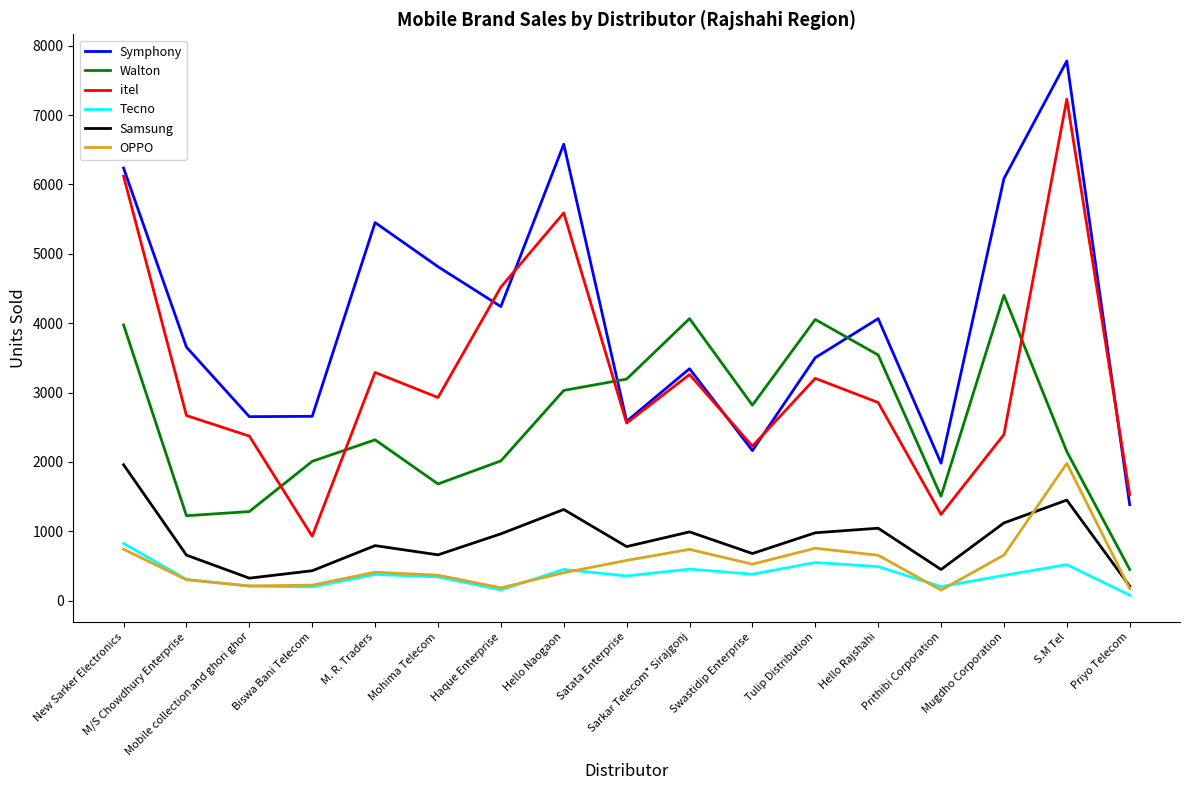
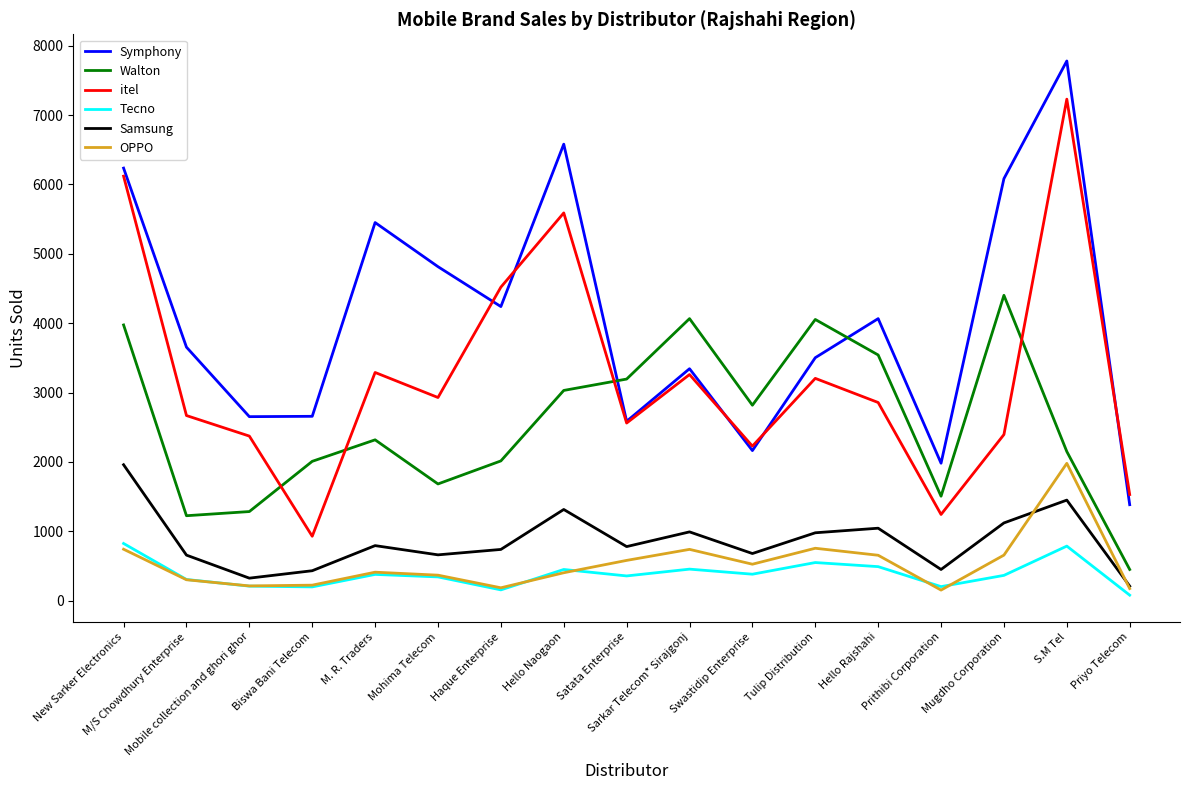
  {
    "Symphony": {
      "New Sarker Electronics": 6200,
      "M/S Chowdhury Enterprise": 3700,
      "Mobile collection and ghori ghor": 2700,
      "Biswa Bani Telecom": 2700,
      "M. R. Traders": 5500,
      "Mohima Telecom": 4800,
      "Haque Enterprise": 4200,
      "Hello Naogaon": 6600,
      "Sarkar Telecom* Sirajgonj": 3300,
      "Swastidip Enterprise": 2200,
      "Tulip Distribution": 3500,
      "Hello Rajshahi": 4100,
      "Prithibi Corporation": 2000,
      "Mugdho Corporation": 6100,
      "S.M Tel": 7800,
      "Priyo Telecom": 1400
    },
    "Walton": {
      "New Sarker Electronics": 4000,
      "M/S Chowdhury Enterprise": 1200,
      "Mobile collection and ghori ghor": 1300,
      "Biswa Bani Telecom": 2000,
      "M. R. Traders": 2300,
      "Mohima Telecom": 1700,
      "Haque Enterprise": 2000,
      "Hello Naogaon": 3000,
      "Satata Enterprise": 3200,
      "Sarkar Telecom* Sirajgonj": 4100,
      "Swastidip Enterprise": 2800,
      "Tulip Distribution": 4100,
      "Hello Rajshahi": 3500,
      "Prithibi Corporation": 1500,
      "Mugdho Corporation": 4400,
      "S.M Tel": 2200,
      "Priyo Telecom": 500
    },
    "itel": {
      "New Sarker Electronics": 6100,
      "M/S Chowdhury Enterprise": 2700,
      "Mobile collection and ghori ghor": 2400,
      "Biswa Bani Telecom": 900,
      "M. R. Traders": 3300,
      "Mohima Telecom": 2900,
      "Haque Enterprise": 4500,
      "Hello Naogaon": 5600,
      "Sarkar Telecom* Sirajgonj": 3300,
      "Swastidip Enterprise": 2200,
      "Tulip Distribution": 3200,
      "Hello Rajshahi": 2900,
      "Prithibi Corporation": 1200,
      "Mugdho Corporation": 2400,
      "S.M Tel": 7200,
      "Priyo Telecom": 1500
    },
    "Tecno": {
      "New Sarker Electronics": 800,
      "Hello Naogaon": 500,
      "Satata Enterprise": 400,
      "Sarkar Telecom* Sirajgonj": 500,
      "Swastidip Enterprise": 400,
      "Tulip Distribution": 600,
      "Hello Rajshahi": 500,
      "Prithibi Corporation": 200,
      "Mugdho Corporation": 400,
-     "S.M Tel": 500,
+     "S.M Tel": 800,
      "Priyo Telecom": 100
    },
    "Samsung": {
      "New Sarker Electronics": 2000,
      "M/S Chowdhury Enterprise": 700,
      "Mobile collection and ghori ghor": 300,
      "Biswa Bani Telecom": 400,
      "M. R. Traders": 800,
      "Mohima Telecom": 700,
-     "Haque Enterprise": 1000,
+     "Haque Enterprise": 700,
      "Hello Naogaon": 1300,
      "Satata Enterprise": 800,
      "Sarkar Telecom* Sirajgonj": 1000,
      "Swastidip Enterprise": 700,
      "Tulip Distribution": 1000,
      "Hello Rajshahi": 1000,
      "Prithibi Corporation": 500,
      "Mugdho Corporation": 1100,
      "S.M Tel": 1500
    },
    "OPPO": {
      "New Sarker Electronics": 700,
      "Hello Naogaon": 400,
      "Satata Enterprise": 600,
      "Sarkar Telecom* Sirajgonj": 700,
      "Swastidip Enterprise": 500,
      "Tulip Distribution": 800,
      "Hello Rajshahi": 700,
      "Prithibi Corporation": 200,
      "Mugdho Corporation": 700,
      "S.M Tel": 2000
    }
  }
